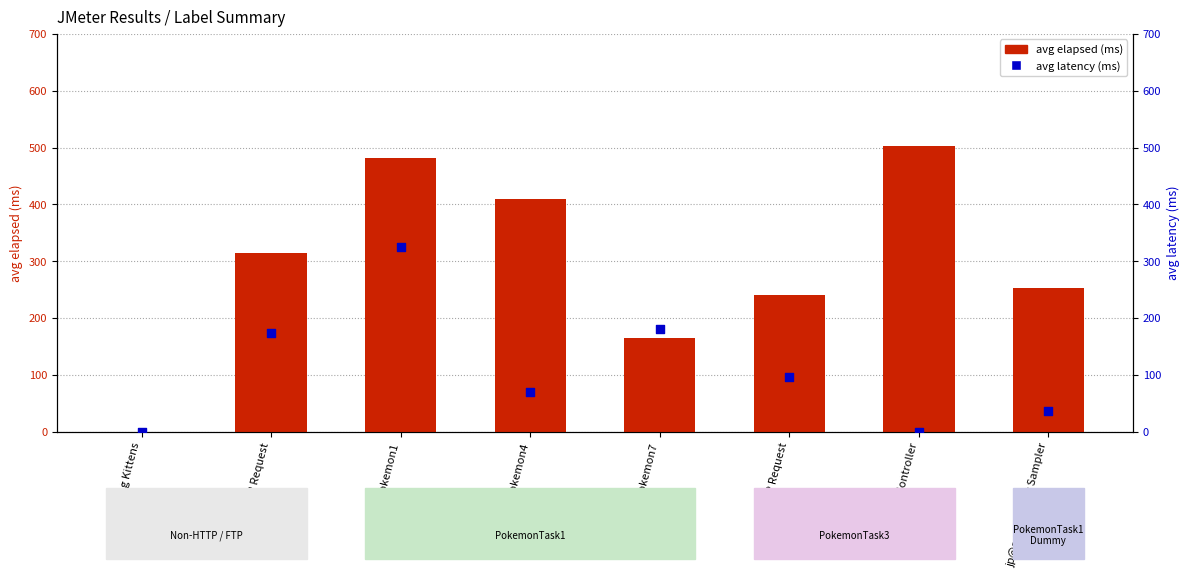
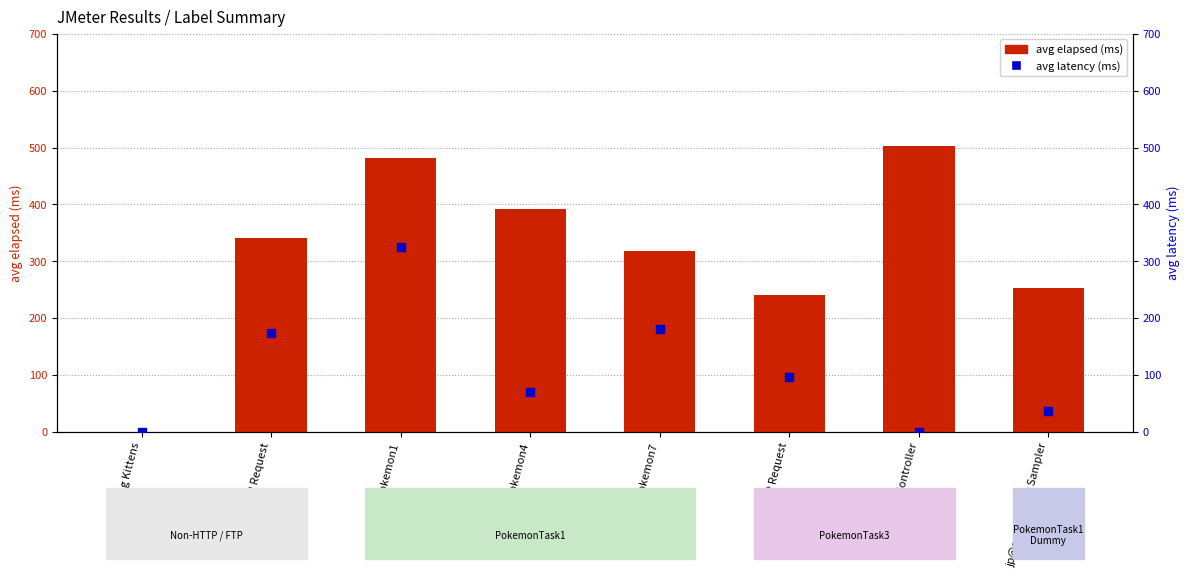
  {
    "avg elapsed (ms)": {
      "Bing Kittens": 0,
-     "FTP Request": 320,
+     "FTP Request": 340,
      "GetPokemon1": 480,
-     "GetPokemon4": 410,
-     "GetPokemon7": 170,
+     "GetPokemon4": 390,
+     "GetPokemon7": 320,
      "HTTP Request": 240,
      "Transaction Controller": 500,
      "jp@gc - Dummy Sampler": 250
    }
  }
